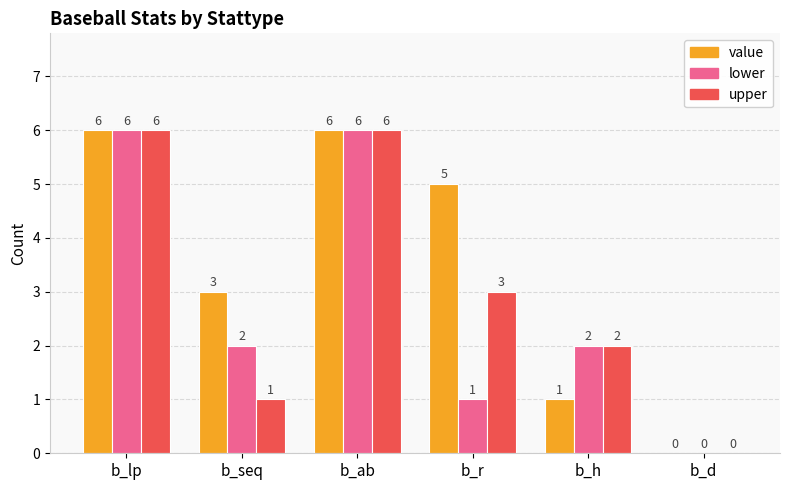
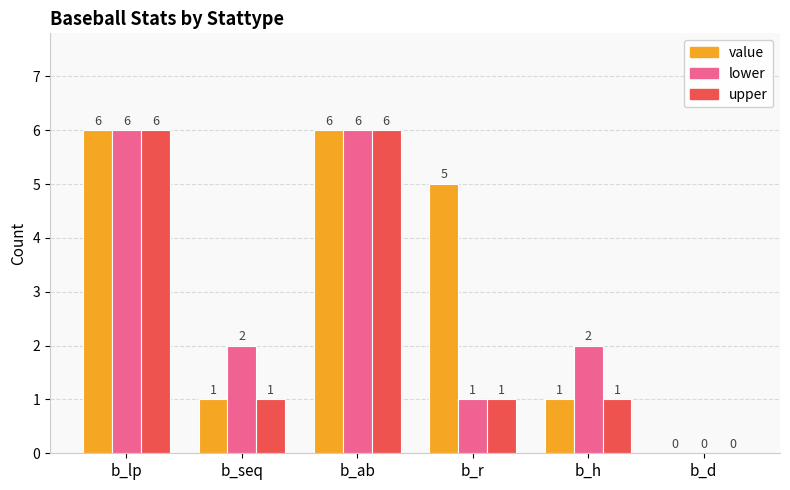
  {
    "value": {
      "b_lp": 6,
-     "b_seq": 3,
+     "b_seq": 1,
      "b_ab": 6,
      "b_r": 5,
      "b_h": 1,
      "b_d": 0
    },
    "lower": {
      "b_lp": 6,
      "b_seq": 2,
      "b_ab": 6,
      "b_r": 1,
      "b_h": 2,
      "b_d": 0
    },
    "upper": {
      "b_lp": 6,
      "b_seq": 1,
      "b_ab": 6,
-     "b_r": 3,
-     "b_h": 2,
+     "b_r": 1,
+     "b_h": 1,
      "b_d": 0
    }
  }
